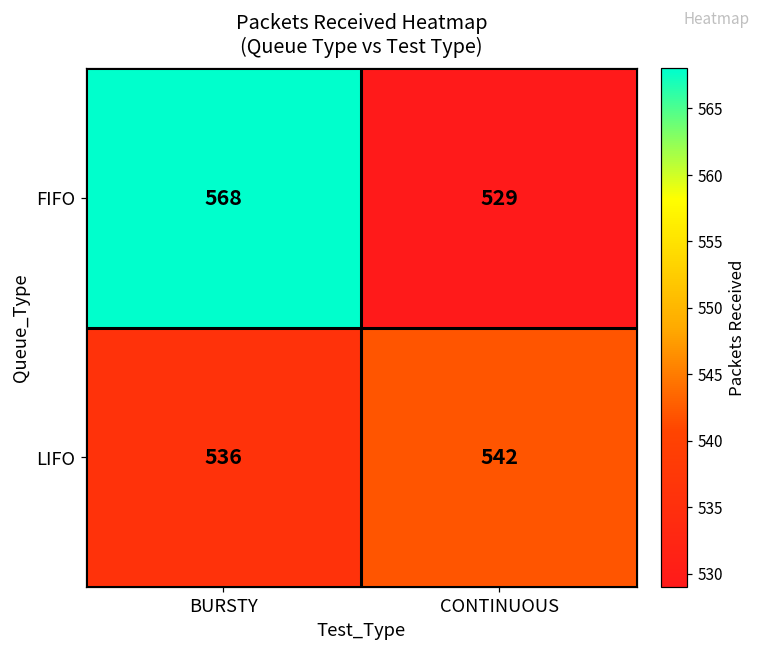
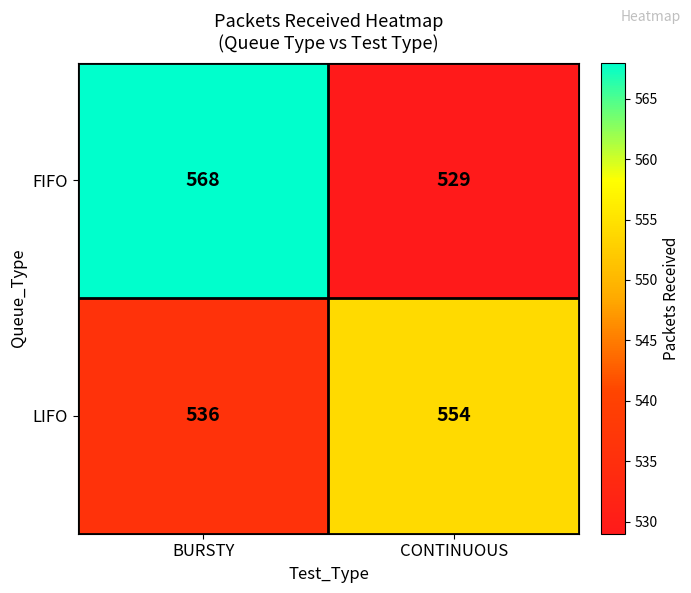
  {
    "FIFO": {
      "BURSTY": 568,
      "CONTINUOUS": 529
    },
    "LIFO": {
      "BURSTY": 536,
-     "CONTINUOUS": 542
+     "CONTINUOUS": 554
    }
  }
